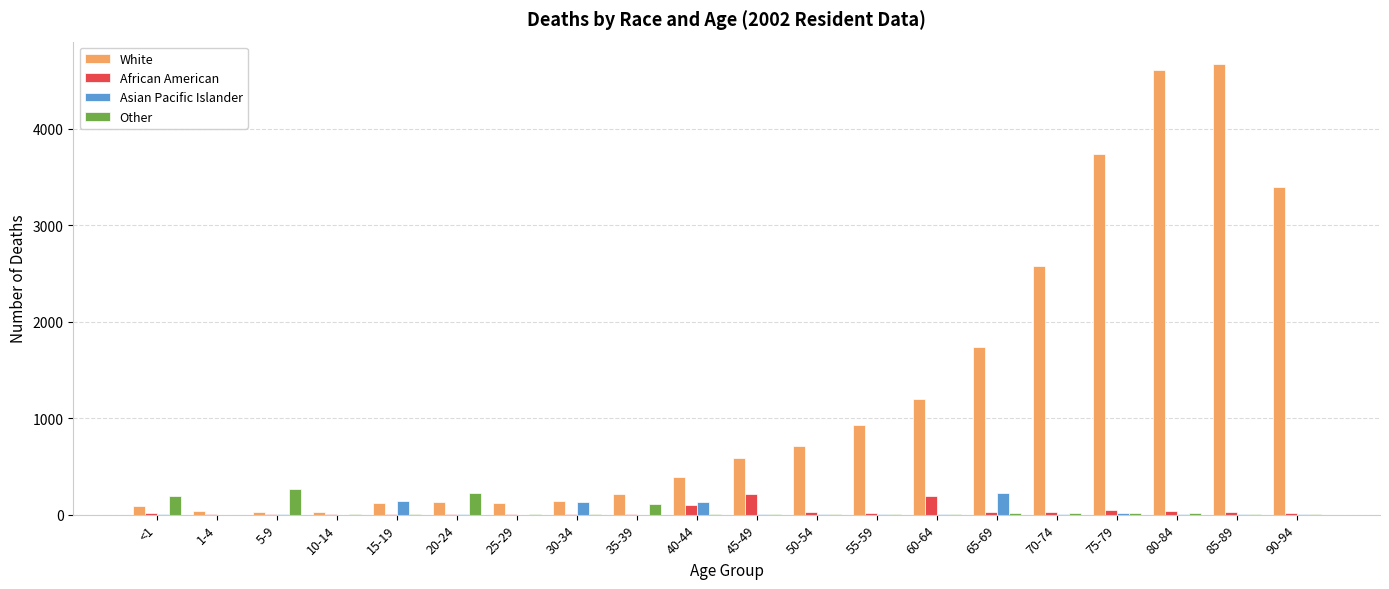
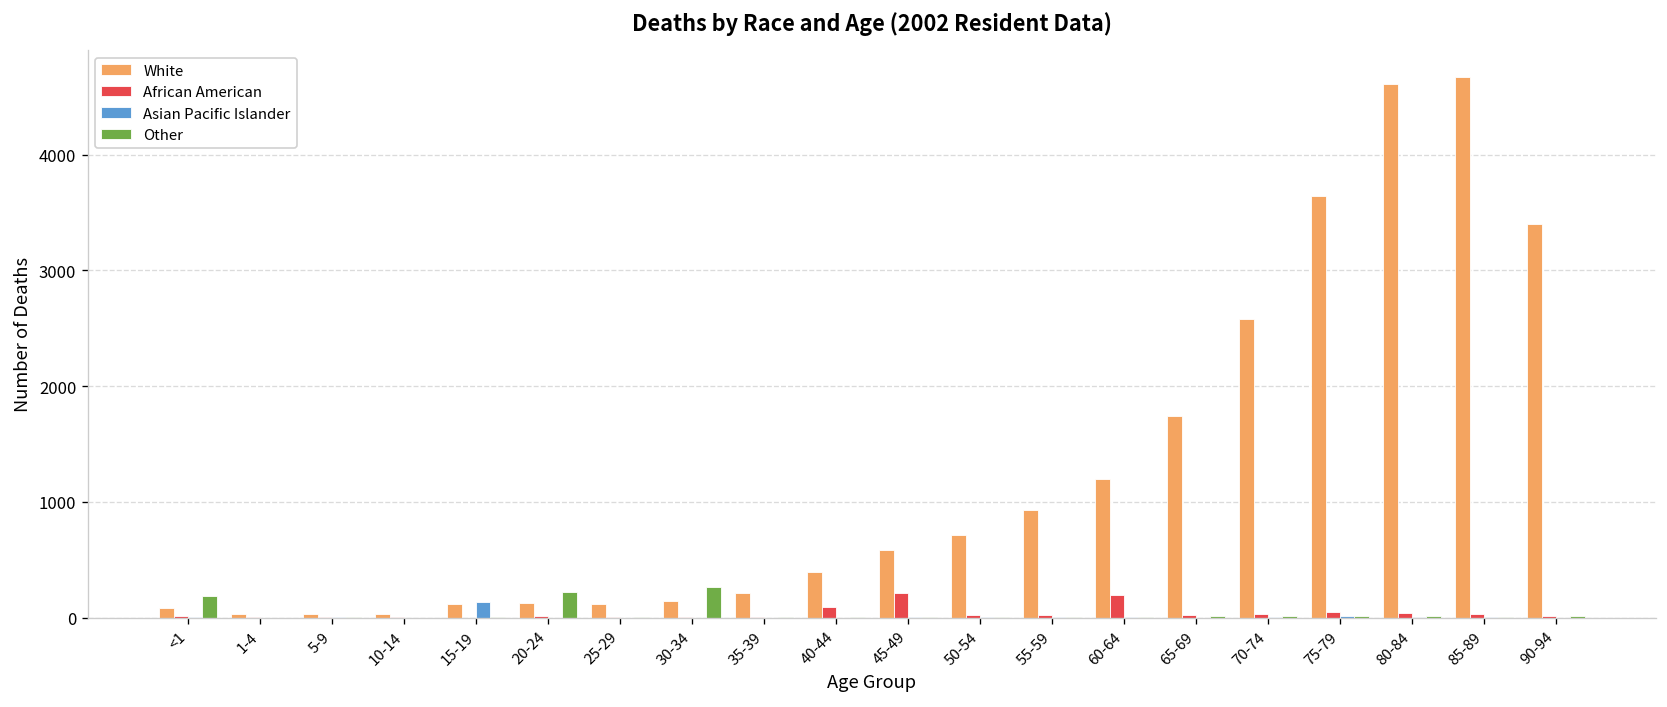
  {
    "White": {
      "<1": 100,
      "1-4": 0,
      "5-9": 0,
      "10-14": 0,
      "15-19": 100,
      "20-24": 100,
      "25-29": 100,
      "30-34": 100,
      "35-39": 200,
      "40-44": 400,
      "45-49": 600,
      "50-54": 700,
      "55-59": 900,
      "60-64": 1200,
      "65-69": 1700,
      "70-74": 2600,
-     "75-79": 3700,
+     "75-79": 3600,
      "80-84": 4600,
      "85-89": 4700,
      "90-94": 3400
    },
    "African American": {
      "40-44": 100,
      "45-49": 200,
      "60-64": 200,
      "65-69": 0,
      "70-74": 0,
      "75-79": 0,
      "80-84": 0,
      "85-89": 0
    },
    "Asian Pacific Islander": {
      "1-4": 0,
      "10-14": 0,
      "15-19": 100,
      "25-29": 0,
-     "30-34": 100,
-     "40-44": 100,
-     "65-69": 200
+     "30-34": 0,
+     "40-44": 0,
+     "65-69": 0
    },
    "Other": {
      "<1": 200,
      "1-4": 0,
-     "5-9": 300,
+     "5-9": 0,
      "20-24": 200,
-     "30-34": 0,
-     "35-39": 100
+     "30-34": 300,
+     "35-39": 0
    }
  }
